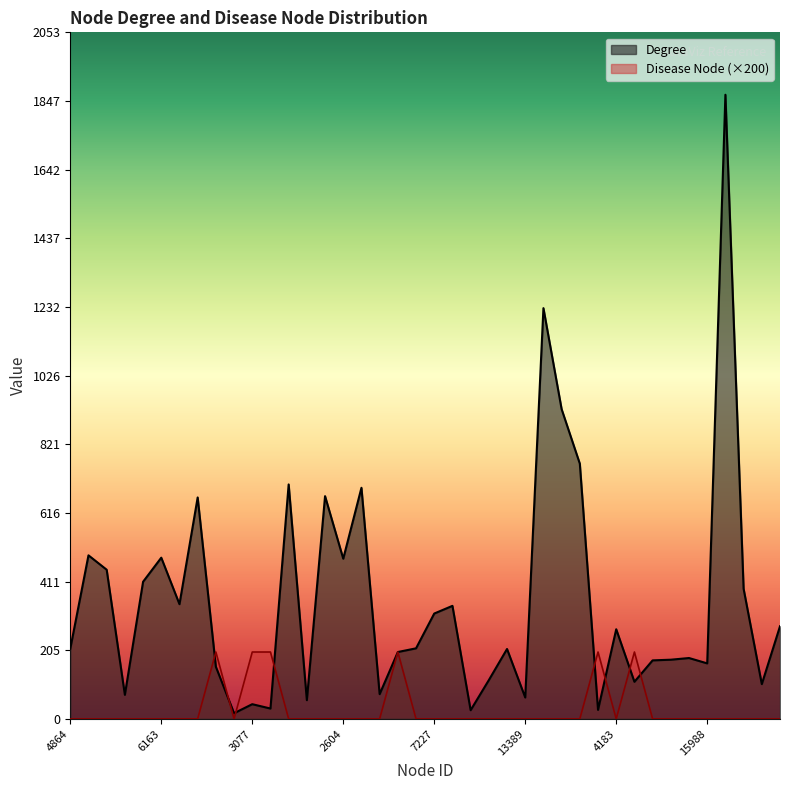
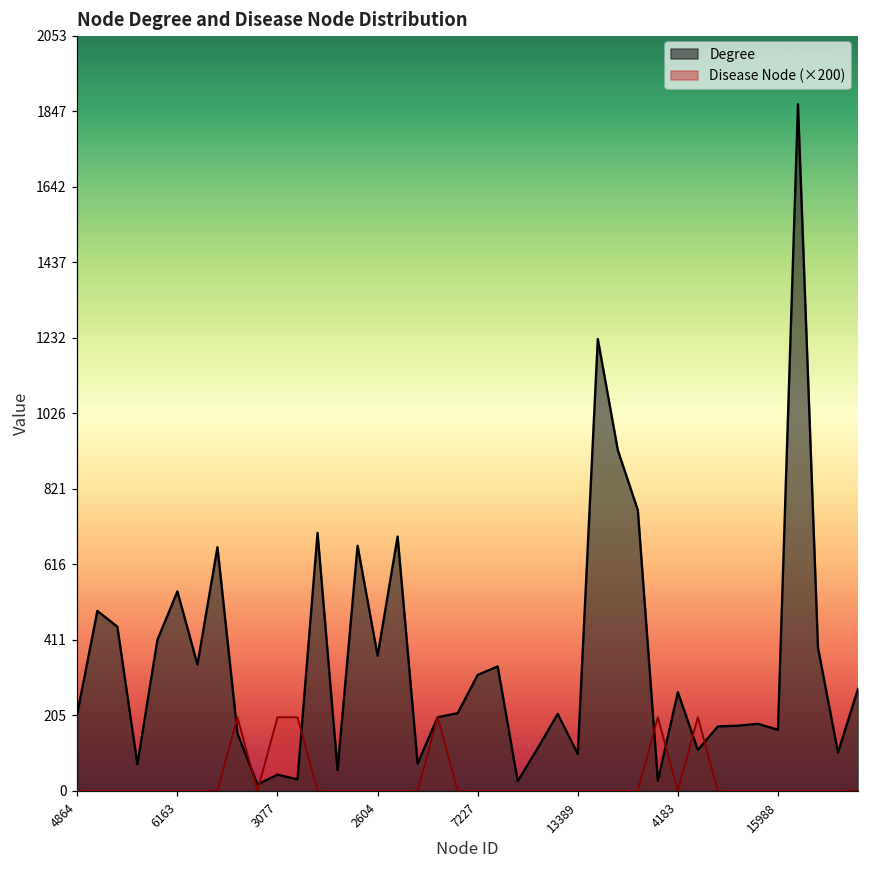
  {
    "Degree": {
      "4864": 210,
-     "6163": 480,
+     "6163": 540,
      "3077": 40,
-     "2604": 480,
+     "2604": 370,
      "7227": 320,
-     "13389": 60,
+     "13389": 100,
      "4183": 270,
      "15988": 170
    },
    "Disease Node (×200)": {
      "4864": 0,
      "6163": 0,
      "3077": 200,
      "2604": 0,
      "7227": 0,
      "13389": 0,
      "4183": 0,
      "15988": 0
    }
  }
